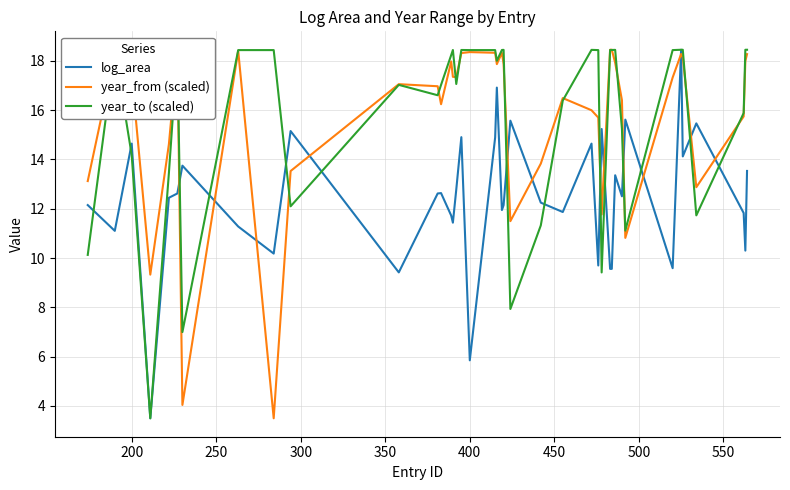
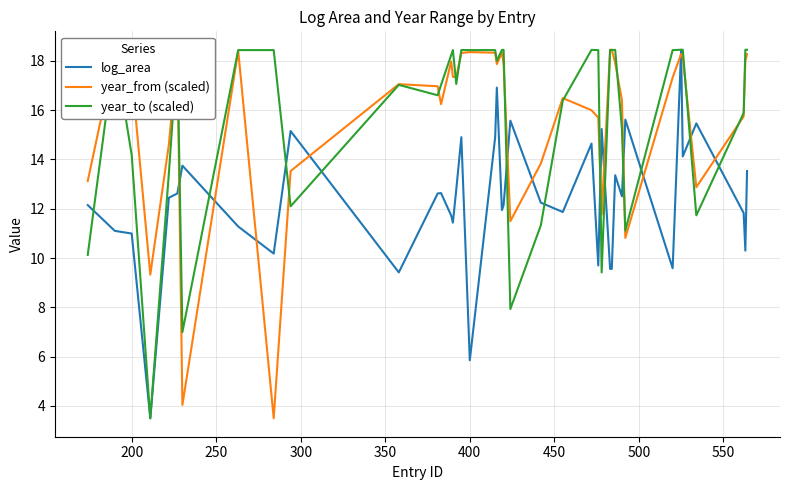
  {
    "log_area": {
-     "200": 14.6,
+     "200": 11.0,
      "400": 5.8
    },
    "year_to (scaled)": {
      "200": 14.2
    }
  }
